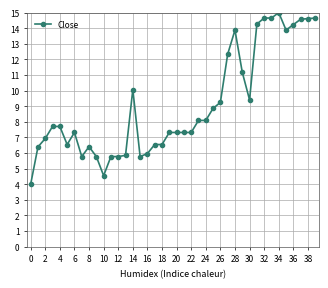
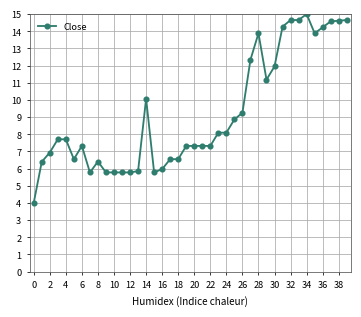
  {
    "0": 4.0,
    "2": 6.9,
    "4": 7.7,
    "6": 7.3,
    "8": 6.4,
-   "10": 4.6,
+   "10": 5.8,
    "12": 5.8,
    "14": 10.1,
    "16": 6.0,
    "18": 6.5,
    "20": 7.3,
    "22": 7.3,
    "24": 8.1,
    "26": 9.2,
    "28": 13.9,
-   "30": 9.4,
+   "30": 12.0,
    "32": 14.7,
    "34": 15.0,
    "36": 14.2,
    "38": 14.6
  }
